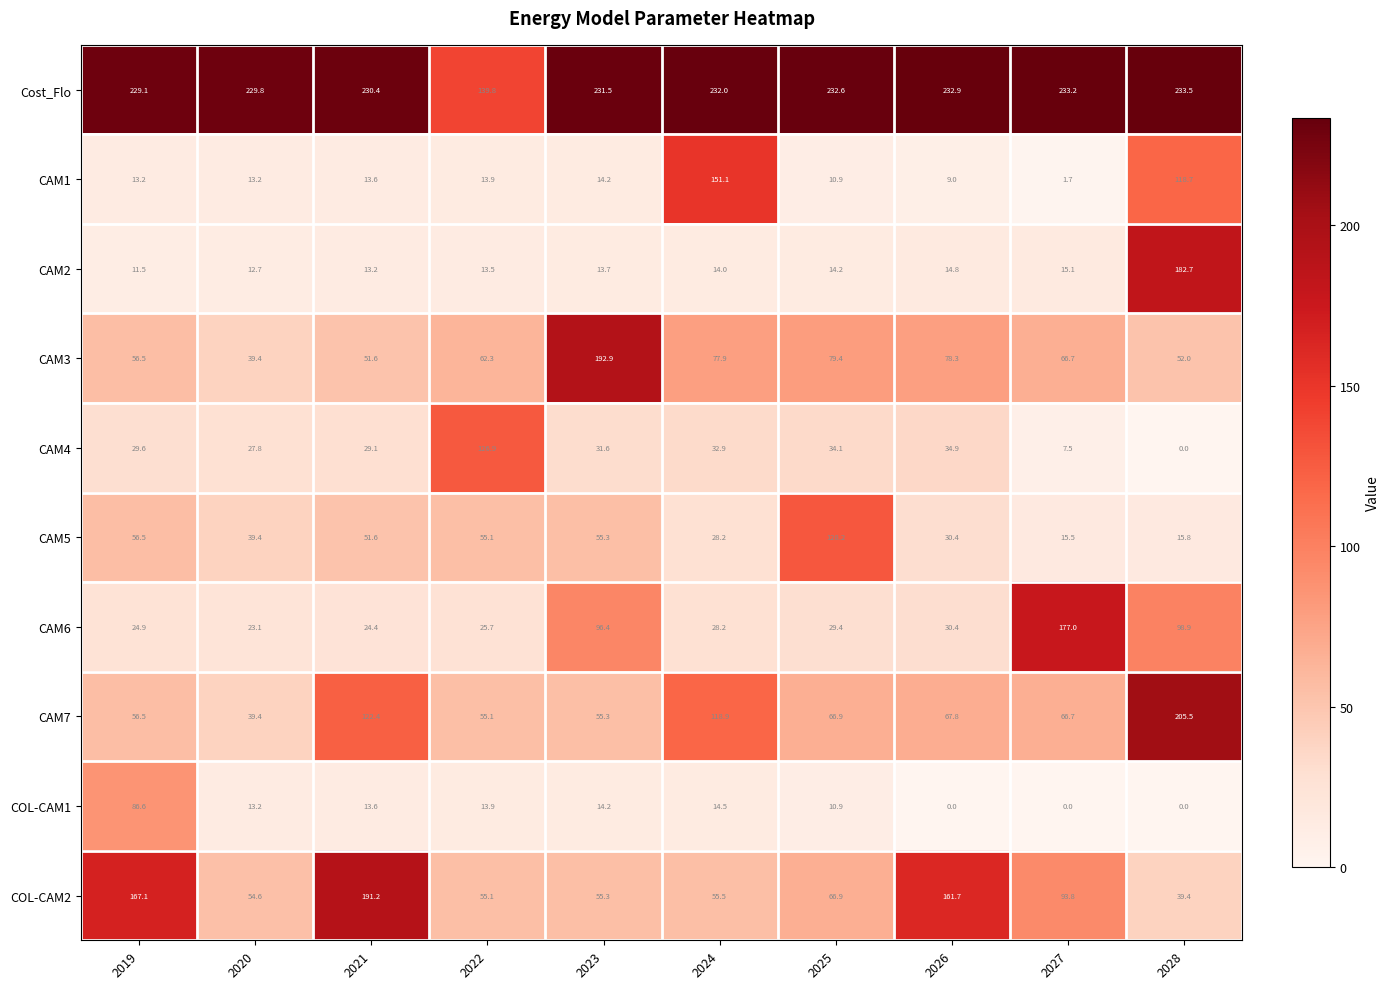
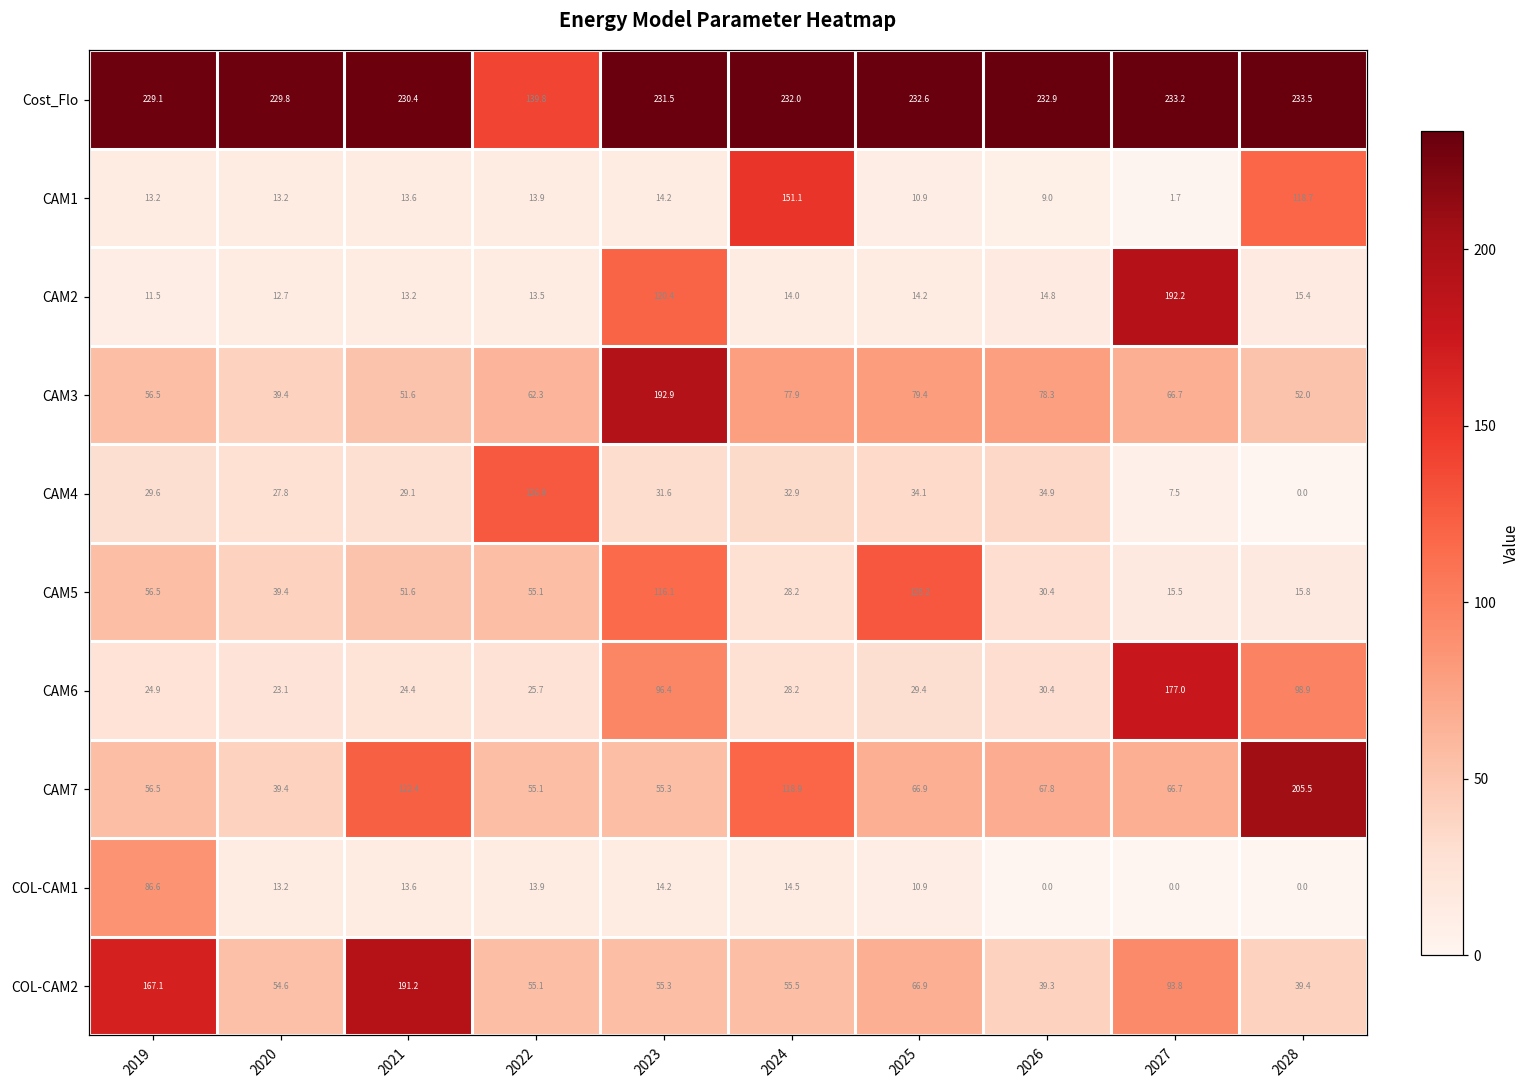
  {
    "Cost_Flo": {
      "2019": 229.1,
      "2020": 229.8,
      "2021": 230.4,
      "2022": 139.8,
      "2023": 231.5,
      "2024": 232.0,
      "2025": 232.6,
      "2026": 232.9,
      "2027": 233.2,
      "2028": 233.5
    },
    "CAM1": {
      "2019": 13.2,
      "2020": 13.2,
      "2021": 13.6,
      "2022": 13.9,
      "2023": 14.2,
      "2024": 151.1,
      "2025": 10.9,
      "2026": 9.0,
      "2027": 1.7,
      "2028": 118.7
    },
    "CAM2": {
      "2019": 11.5,
      "2020": 12.7,
      "2021": 13.2,
      "2022": 13.5,
-     "2023": 13.7,
+     "2023": 120.4,
      "2024": 14.0,
      "2025": 14.2,
      "2026": 14.8,
-     "2027": 15.1,
-     "2028": 182.7
+     "2027": 192.2,
+     "2028": 15.4
    },
    "CAM3": {
      "2019": 56.5,
      "2020": 39.4,
      "2021": 51.6,
      "2022": 62.3,
      "2023": 192.9,
      "2024": 77.9,
      "2025": 79.4,
      "2026": 78.3,
      "2027": 66.7,
      "2028": 52.0
    },
    "CAM4": {
      "2019": 29.6,
      "2020": 27.8,
      "2021": 29.1,
      "2022": 126.9,
      "2023": 31.6,
      "2024": 32.9,
      "2025": 34.1,
      "2026": 34.9,
      "2027": 7.5,
      "2028": 0.0
    },
    "CAM5": {
      "2019": 56.5,
      "2020": 39.4,
      "2021": 51.6,
      "2022": 55.1,
-     "2023": 55.3,
+     "2023": 116.1,
      "2024": 28.2,
      "2025": 128.2,
      "2026": 30.4,
      "2027": 15.5,
      "2028": 15.8
    },
    "CAM6": {
      "2019": 24.9,
      "2020": 23.1,
      "2021": 24.4,
      "2022": 25.7,
      "2023": 96.4,
      "2024": 28.2,
      "2025": 29.4,
      "2026": 30.4,
      "2027": 177.0,
      "2028": 98.9
    },
    "CAM7": {
      "2019": 56.5,
      "2020": 39.4,
      "2021": 122.4,
      "2022": 55.1,
      "2023": 55.3,
      "2024": 118.9,
      "2025": 66.9,
      "2026": 67.8,
      "2027": 66.7,
      "2028": 205.5
    },
    "COL-CAM1": {
      "2019": 86.6,
      "2020": 13.2,
      "2021": 13.6,
      "2022": 13.9,
      "2023": 14.2,
      "2024": 14.5,
      "2025": 10.9,
      "2026": 0.0,
      "2027": 0.0,
      "2028": 0.0
    },
    "COL-CAM2": {
      "2019": 167.1,
      "2020": 54.6,
      "2021": 191.2,
      "2022": 55.1,
      "2023": 55.3,
      "2024": 55.5,
      "2025": 66.9,
-     "2026": 161.7,
+     "2026": 39.3,
      "2027": 93.8,
      "2028": 39.4
    }
  }
